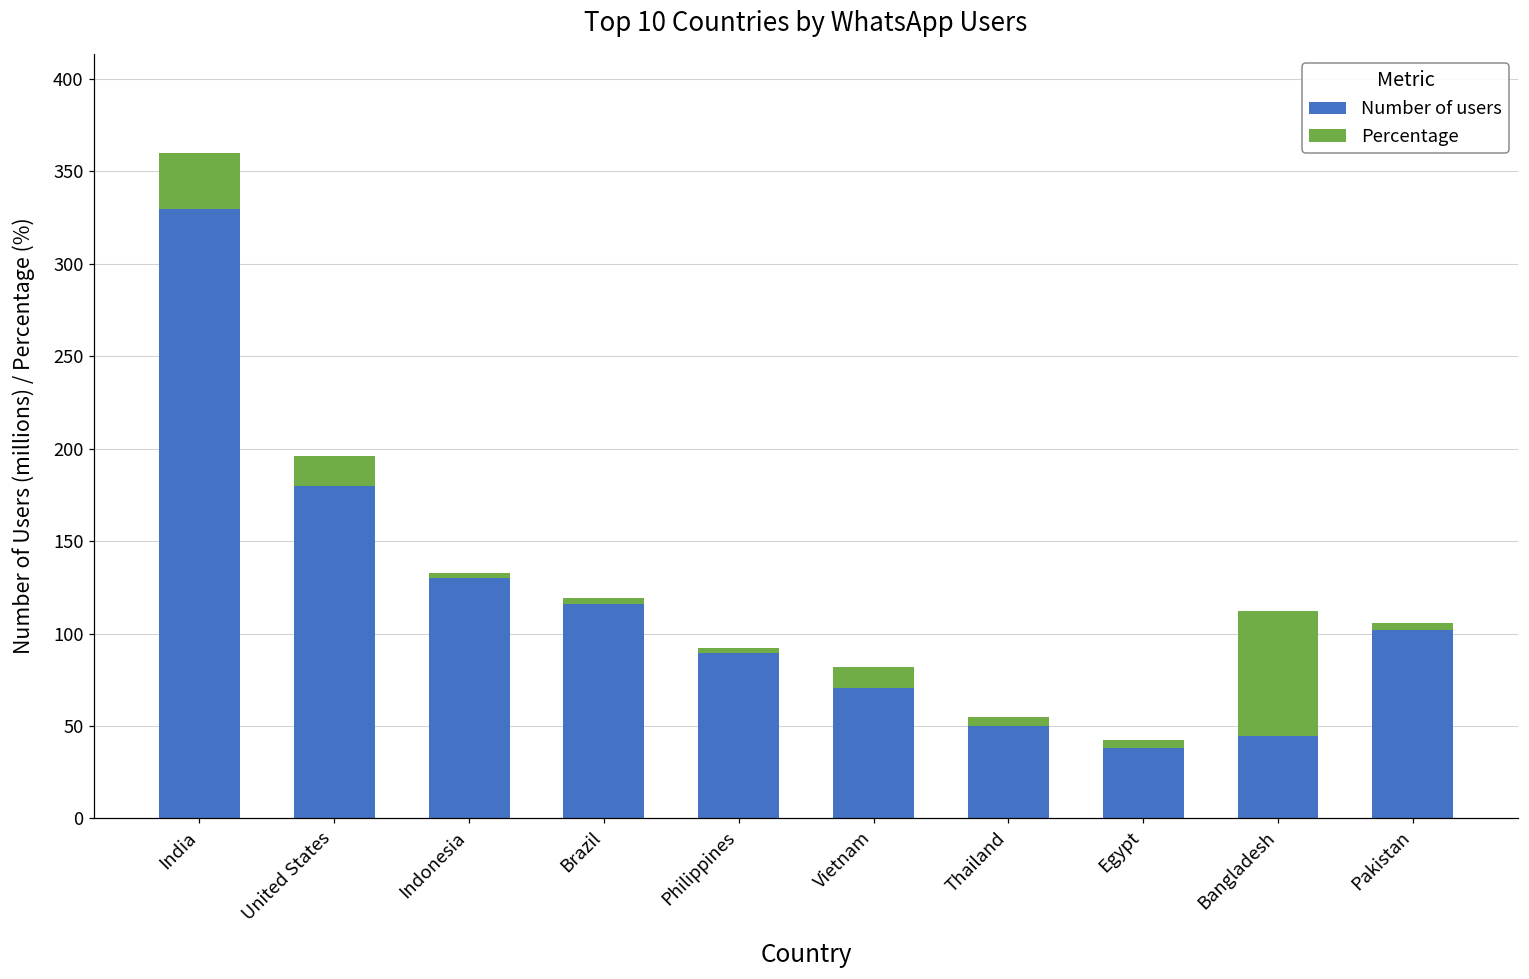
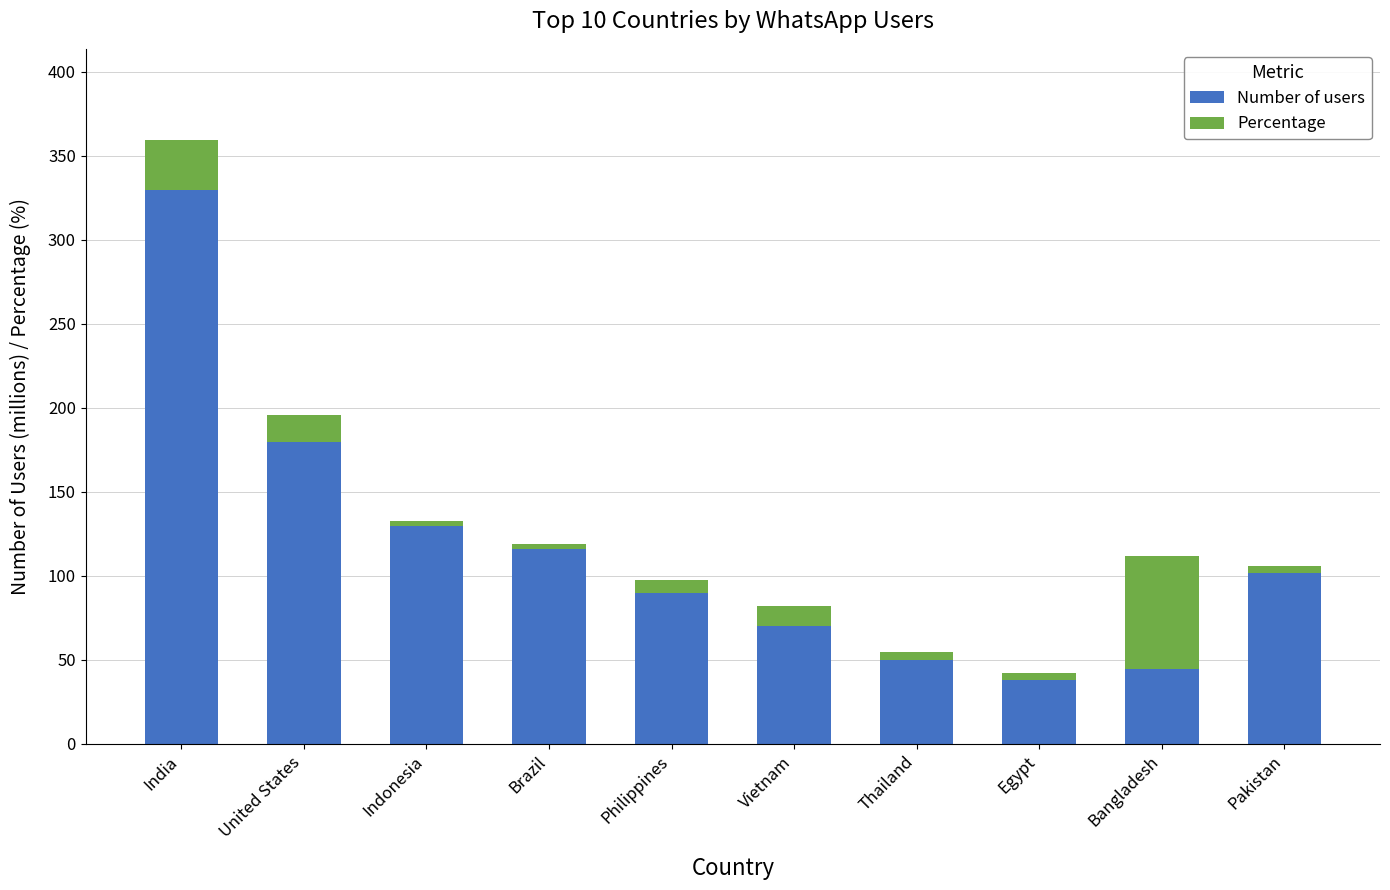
  {
    "Number of users": {
      "India": 330,
      "United States": 180,
      "Indonesia": 130,
      "Brazil": 116,
      "Philippines": 90,
      "Vietnam": 70,
      "Thailand": 50,
      "Egypt": 38,
      "Bangladesh": 45,
      "Pakistan": 102
    },
    "Percentage": {
      "India": 30,
      "United States": 16,
      "Indonesia": 3,
      "Brazil": 3,
-     "Philippines": 2,
+     "Philippines": 8,
      "Vietnam": 12,
      "Thailand": 5,
      "Egypt": 4,
      "Bangladesh": 67,
      "Pakistan": 4
    }
  }
